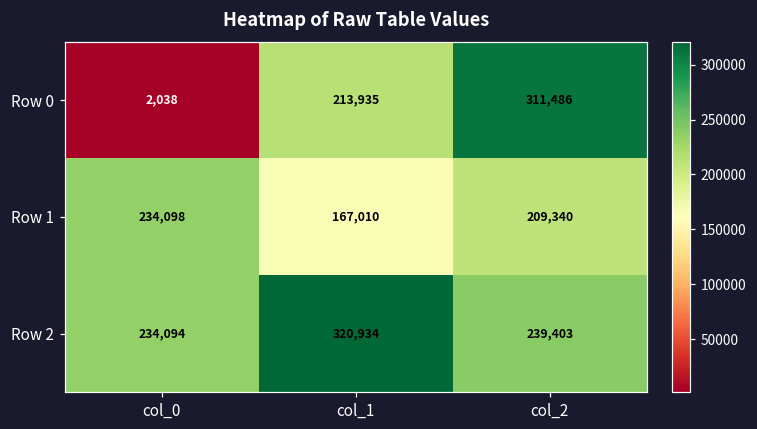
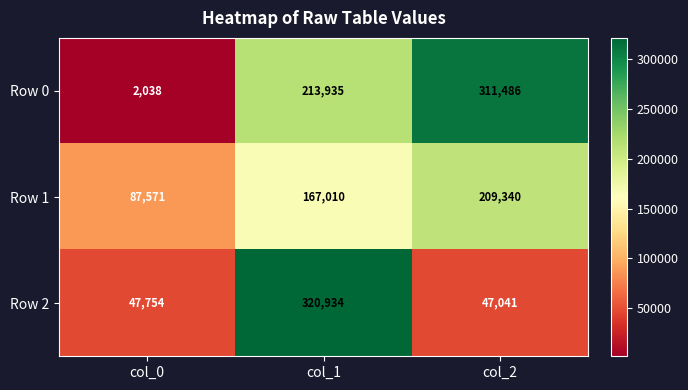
  {
    "Row 0": {
      "col_0": "2,038",
      "col_1": "213,935",
      "col_2": "311,486"
    },
    "Row 1": {
-     "col_0": "234,098",
+     "col_0": "87,571",
      "col_1": "167,010",
      "col_2": "209,340"
    },
    "Row 2": {
-     "col_0": "234,094",
+     "col_0": "47,754",
      "col_1": "320,934",
-     "col_2": "239,403"
+     "col_2": "47,041"
    }
  }
